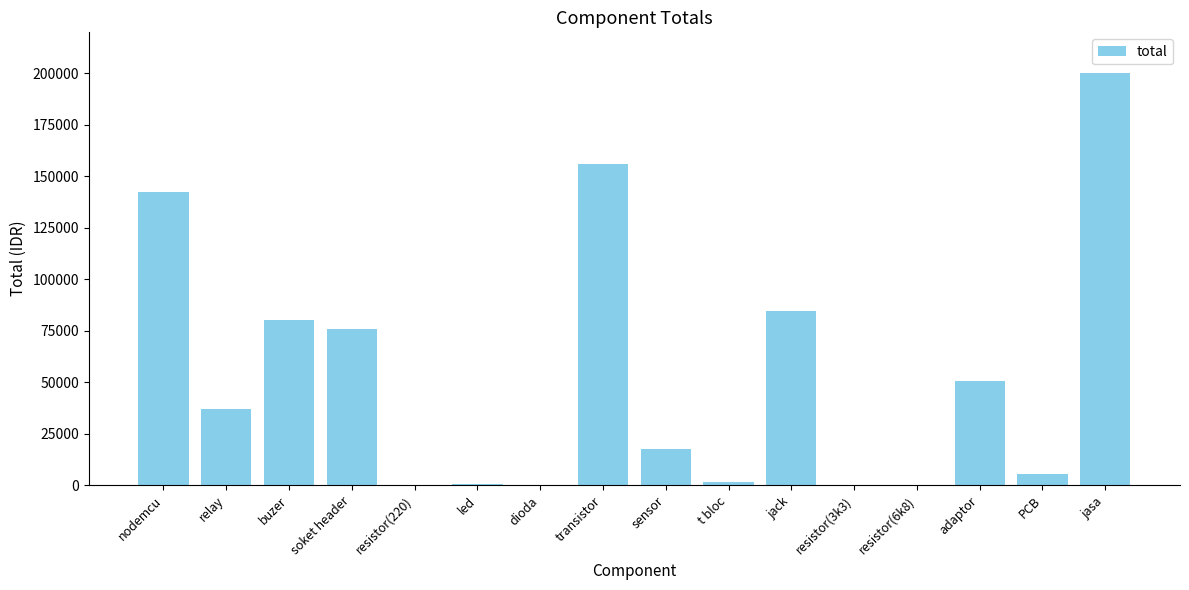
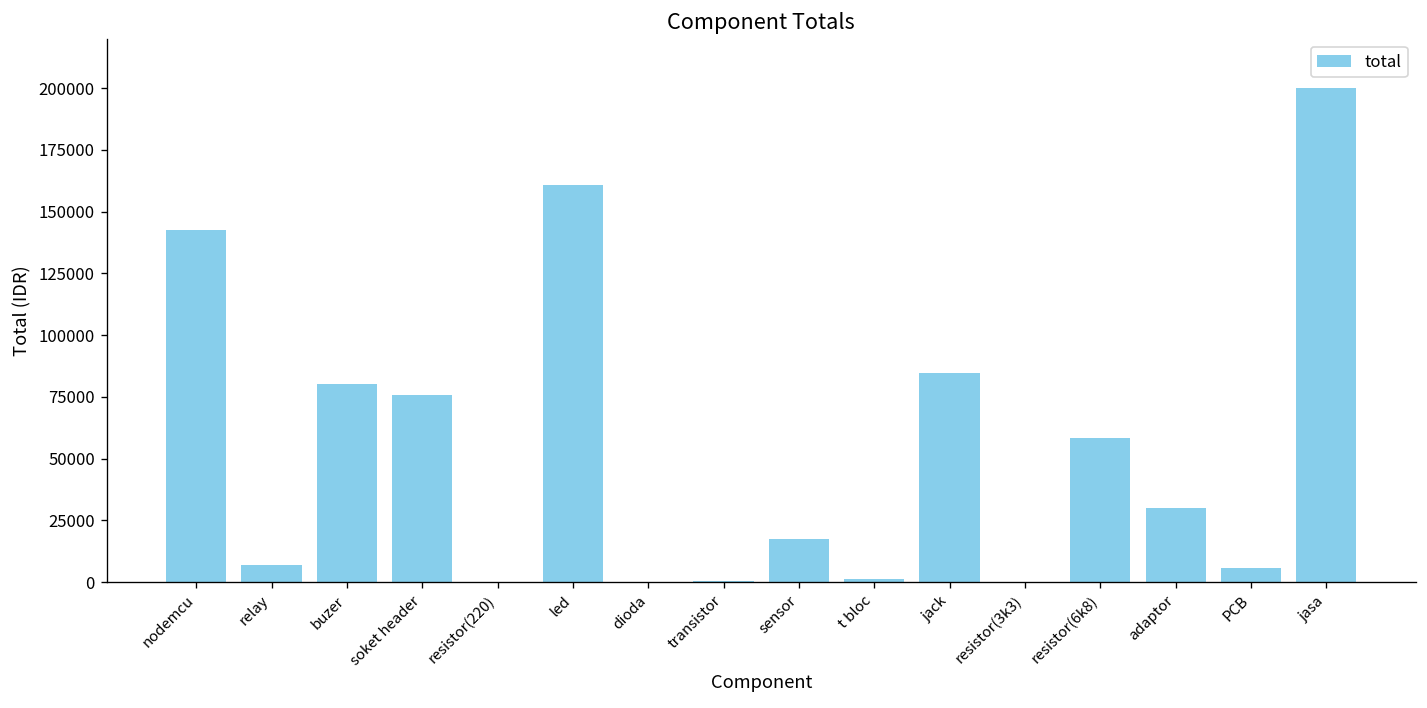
  {
    "nodemcu": 143000,
-   "relay": 37000,
+   "relay": 7000,
    "buzer": 80000,
    "soket header": 76000,
-   "led": 1000,
-   "transistor": 156000,
+   "led": 161000,
+   "transistor": 0,
    "sensor": 18000,
    "t bloc": 1000,
    "jack": 85000,
-   "resistor(6k8)": 0,
-   "adaptor": 51000,
+   "resistor(6k8)": 59000,
+   "adaptor": 30000,
    "PCB": 6000,
    "jasa": 200000
  }
